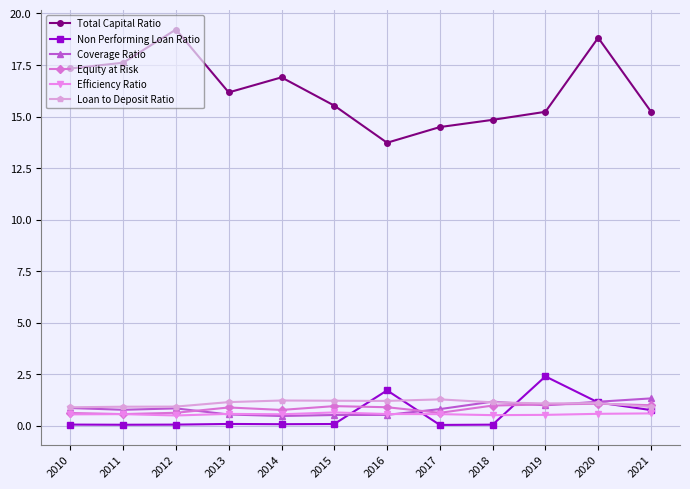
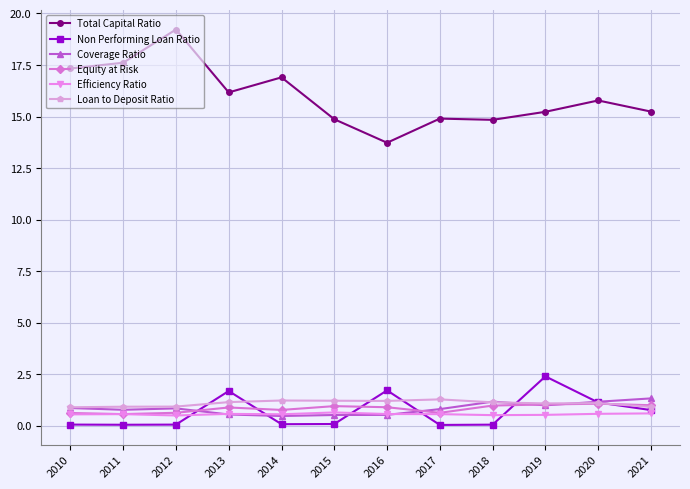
  {
    "Total Capital Ratio": {
      "2013": 16.2,
      "2014": 16.9,
-     "2015": 15.5,
+     "2015": 14.9,
      "2016": 13.7,
-     "2017": 14.5,
+     "2017": 14.9,
      "2018": 14.8,
      "2019": 15.2,
-     "2020": 18.8,
+     "2020": 15.8,
      "2021": 15.2
    },
    "Non Performing Loan Ratio": {
      "2010": 0.1,
      "2011": 0.1,
      "2012": 0.1,
-     "2013": 0.1,
+     "2013": 1.7,
      "2014": 0.1,
      "2015": 0.1,
      "2016": 1.7,
      "2017": 0.0,
      "2018": 0.1,
      "2019": 2.4,
      "2021": 0.8
    }
  }
